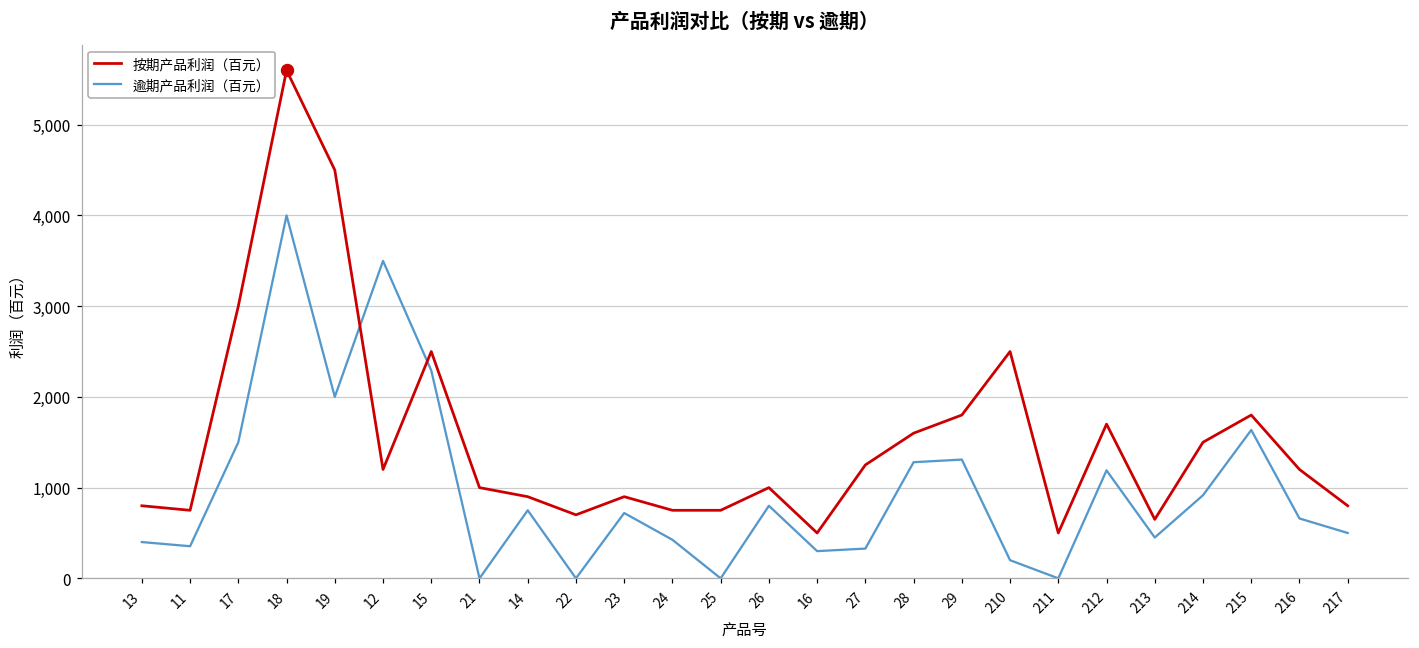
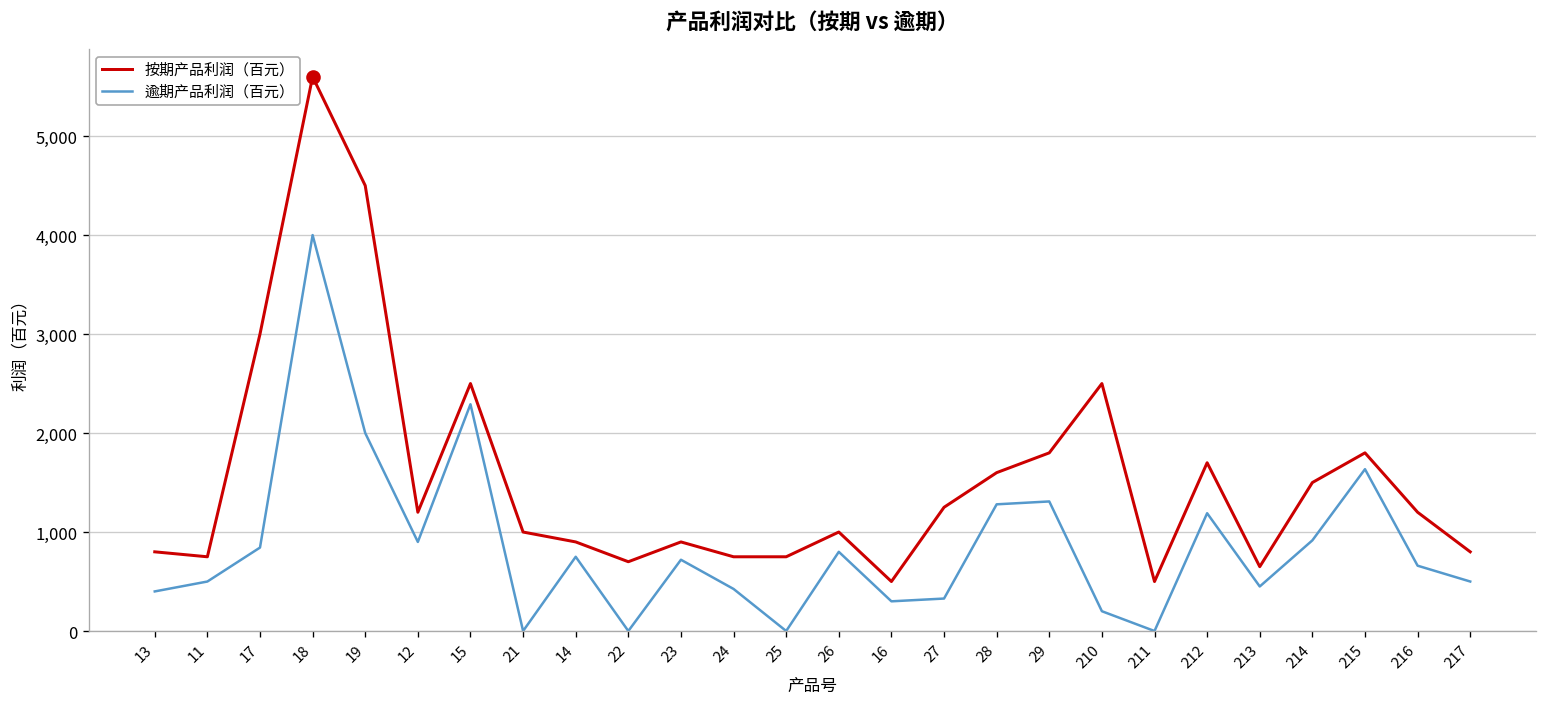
  {
    "逾期产品利润（百元）": {
      "13": "400",
-     "11": "400",
-     "17": "1,500",
+     "11": "500",
+     "17": "800",
      "18": "4,000",
      "19": "2,000",
-     "12": "3,500",
+     "12": "900",
      "15": "2,300",
      "21": "0",
      "14": "800",
      "22": "0",
      "23": "700",
      "24": "400",
      "25": "0",
      "26": "800",
      "16": "300",
      "27": "300",
      "28": "1,300",
      "29": "1,300",
      "210": "200",
      "211": "0",
      "212": "1,200",
      "213": "500",
      "214": "900",
      "215": "1,600",
      "216": "700",
      "217": "500"
    }
  }
